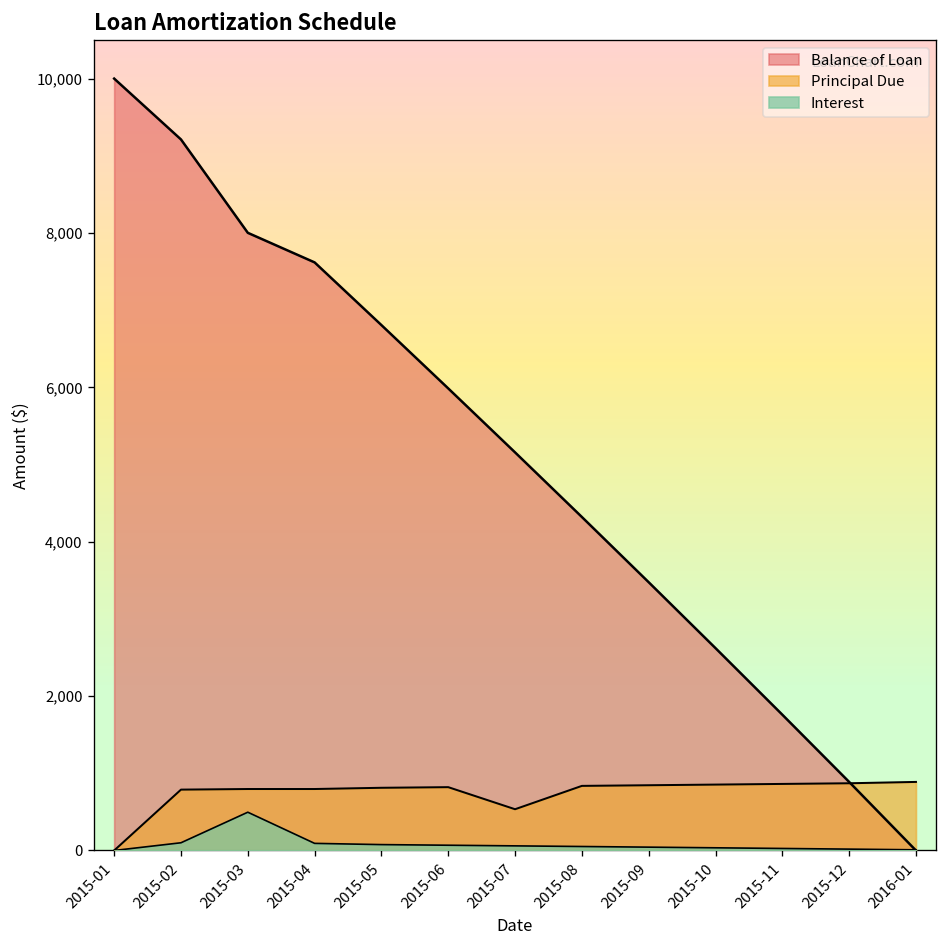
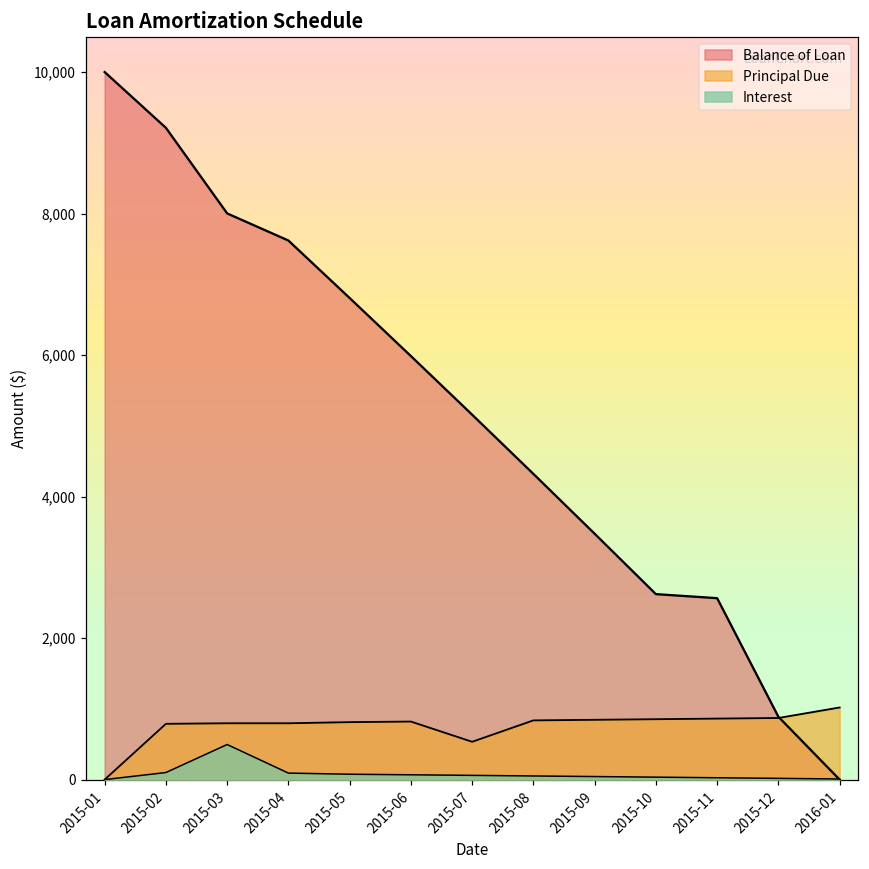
  {
    "Balance of Loan": {
      "2015-01": "10,000",
      "2015-02": "9,200",
      "2015-03": "8,000",
      "2015-04": "7,600",
      "2015-05": "6,800",
      "2015-06": "6,000",
      "2015-07": "5,200",
      "2015-08": "4,300",
      "2015-09": "3,500",
      "2015-10": "2,600",
-     "2015-11": "1,800"
+     "2015-11": "2,600"
    },
    "Principal Due": {
      "2015-02": "800",
      "2015-03": "800",
      "2015-04": "800",
      "2015-05": "800",
      "2015-06": "800",
      "2015-07": "500",
      "2015-08": "800",
      "2015-09": "800",
      "2015-10": "900",
      "2015-11": "900",
-     "2016-01": "900"
+     "2016-01": "1,000"
    },
    "Interest": {
      "2015-02": "100",
      "2015-03": "500",
      "2015-04": "100",
      "2015-05": "100",
      "2015-06": "100",
      "2015-07": "100",
      "2015-08": "100",
      "2015-09": "0",
      "2015-10": "0",
      "2015-11": "0",
      "2015-12": "0"
    }
  }
